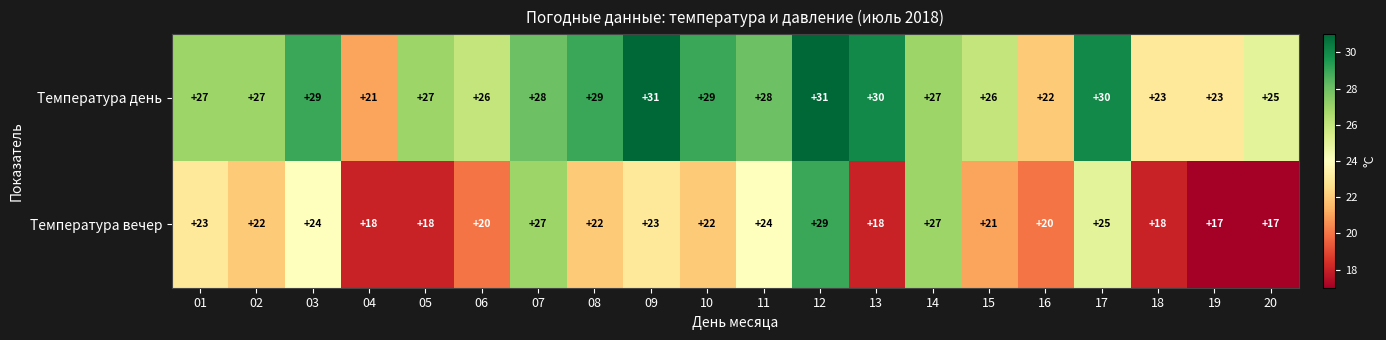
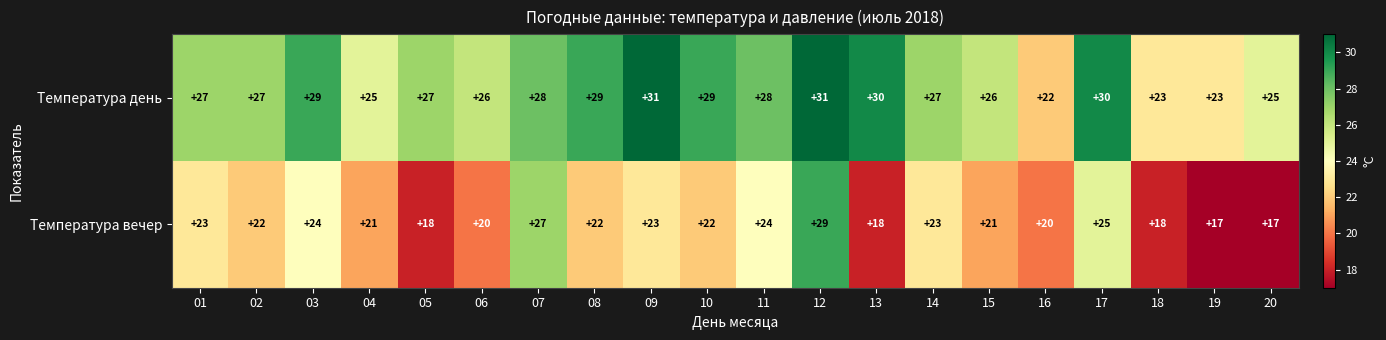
  {
    "Температура день": {
      "01": "+27",
      "02": "+27",
      "03": "+29",
-     "04": "+21",
+     "04": "+25",
      "05": "+27",
      "06": "+26",
      "07": "+28",
      "08": "+29",
      "09": "+31",
      "10": "+29",
      "11": "+28",
      "12": "+31",
      "13": "+30",
      "14": "+27",
      "15": "+26",
      "16": "+22",
      "17": "+30",
      "18": "+23",
      "19": "+23",
      "20": "+25"
    },
    "Температура вечер": {
      "01": "+23",
      "02": "+22",
      "03": "+24",
-     "04": "+18",
+     "04": "+21",
      "05": "+18",
      "06": "+20",
      "07": "+27",
      "08": "+22",
      "09": "+23",
      "10": "+22",
      "11": "+24",
      "12": "+29",
      "13": "+18",
-     "14": "+27",
+     "14": "+23",
      "15": "+21",
      "16": "+20",
      "17": "+25",
      "18": "+18",
      "19": "+17",
      "20": "+17"
    }
  }
